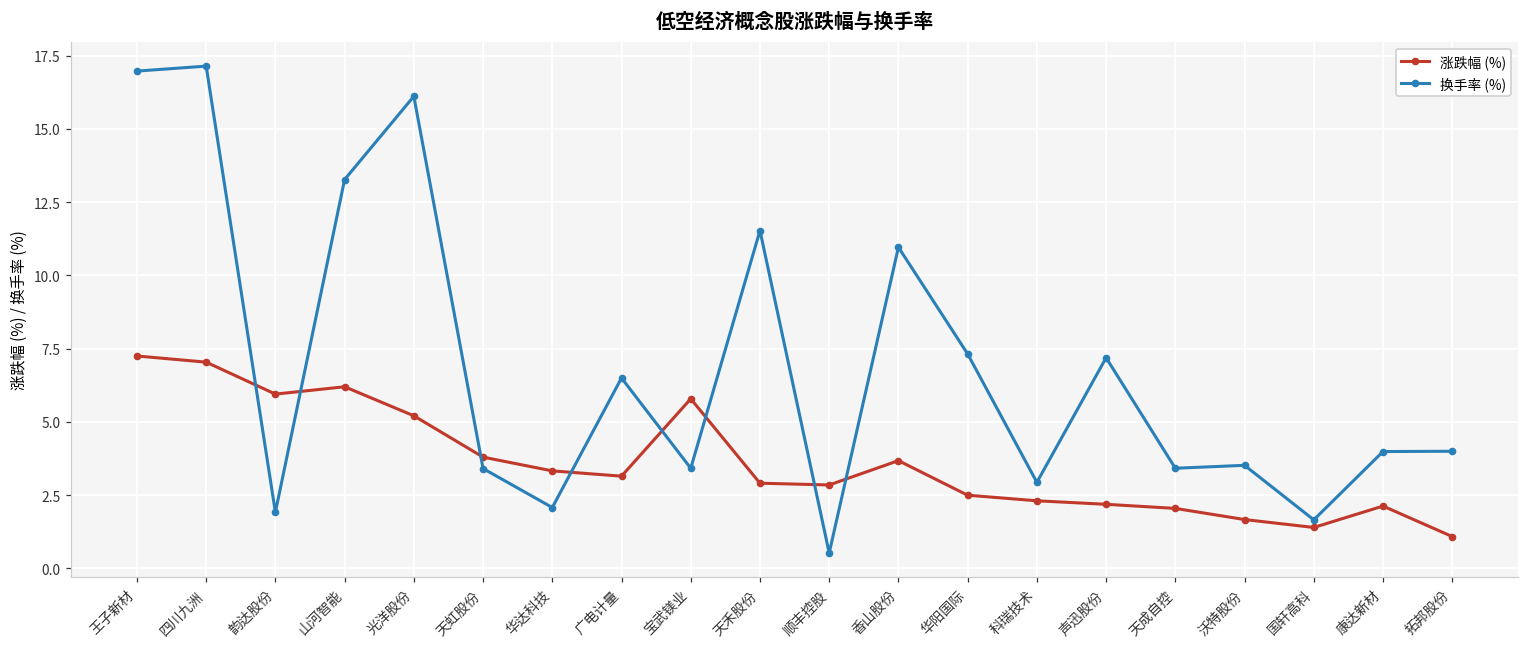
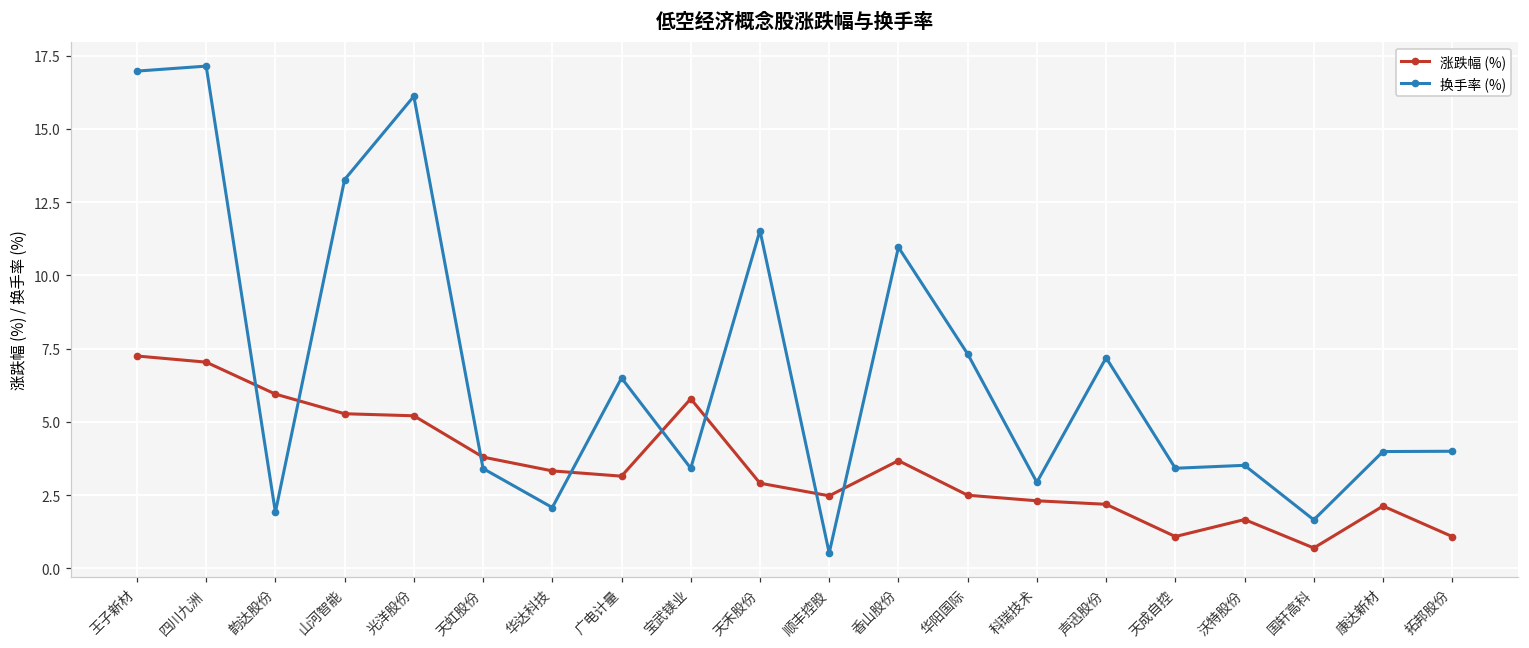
  {
    "涨跌幅 (%)": {
      "王子新材": 7.3,
      "四川九洲": 7.0,
      "韵达股份": 6.0,
-     "山河智能": 6.2,
+     "山河智能": 5.3,
      "光洋股份": 5.2,
      "天虹股份": 3.8,
      "华达科技": 3.3,
      "广电计量": 3.2,
      "宝武镁业": 5.8,
      "天禾股份": 2.9,
-     "顺丰控股": 2.9,
+     "顺丰控股": 2.5,
      "香山股份": 3.7,
      "华阳国际": 2.5,
      "科瑞技术": 2.3,
      "声迅股份": 2.2,
-     "天成自控": 2.1,
+     "天成自控": 1.1,
      "沃特股份": 1.7,
-     "国轩高科": 1.4,
+     "国轩高科": 0.7,
      "康达新材": 2.1,
      "拓邦股份": 1.1
    },
    "换手率 (%)": {
      "王子新材": 17.0,
      "四川九洲": 17.1,
      "韵达股份": 1.9,
      "山河智能": 13.3,
      "光洋股份": 16.1,
      "天虹股份": 3.4,
      "华达科技": 2.1,
      "广电计量": 6.5,
      "宝武镁业": 3.4,
      "天禾股份": 11.5,
      "顺丰控股": 0.5,
      "香山股份": 11.0,
      "华阳国际": 7.3,
      "科瑞技术": 2.9,
      "声迅股份": 7.2,
      "天成自控": 3.4,
      "沃特股份": 3.5,
      "国轩高科": 1.7,
      "康达新材": 4.0,
      "拓邦股份": 4.0
    }
  }
